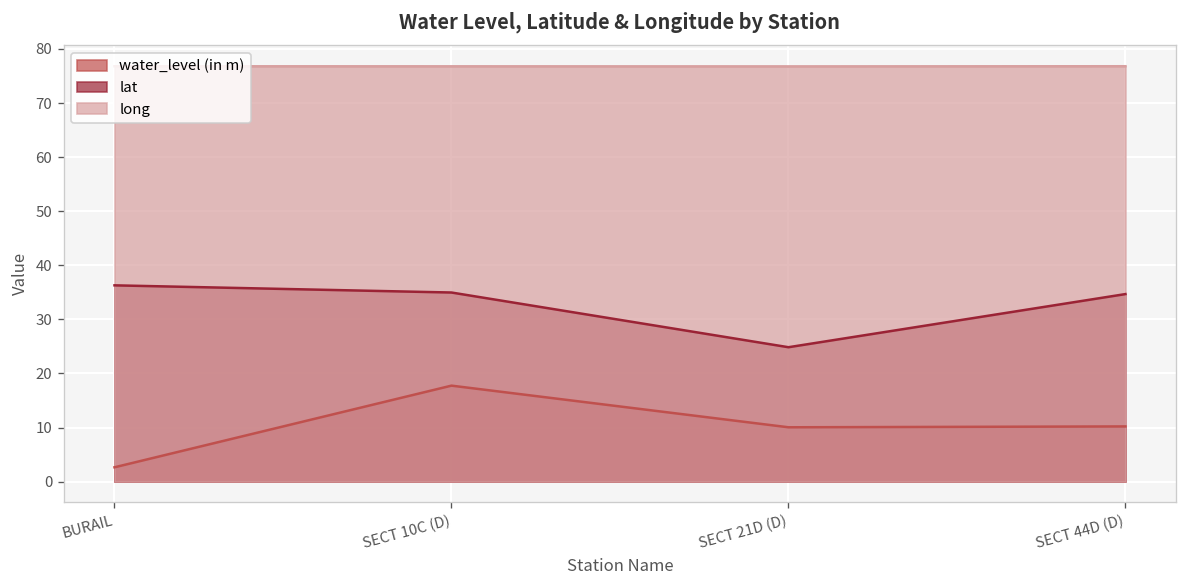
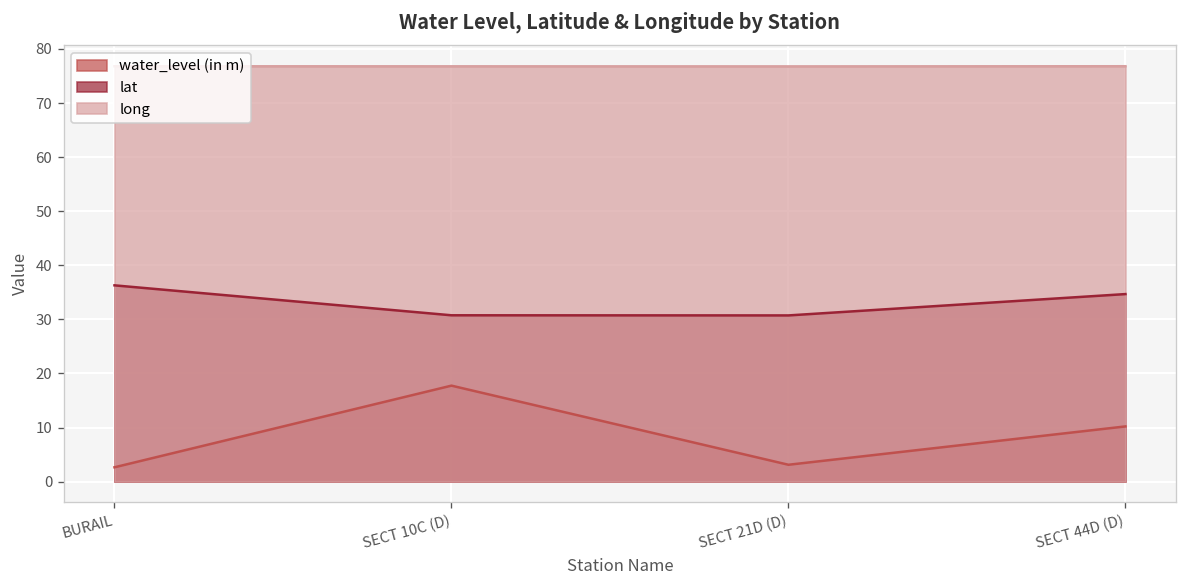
  {
    "water_level (in m)": {
      "BURAIL": 3,
      "SECT 10C (D)": 18,
-     "SECT 21D (D)": 10,
+     "SECT 21D (D)": 3,
      "SECT 44D (D)": 10
    },
    "lat": {
      "BURAIL": 36,
-     "SECT 10C (D)": 35,
-     "SECT 21D (D)": 25,
+     "SECT 10C (D)": 31,
+     "SECT 21D (D)": 31,
      "SECT 44D (D)": 35
    },
    "long": {
      "SECT 10C (D)": 77,
      "SECT 21D (D)": 77,
      "SECT 44D (D)": 77
    }
  }
